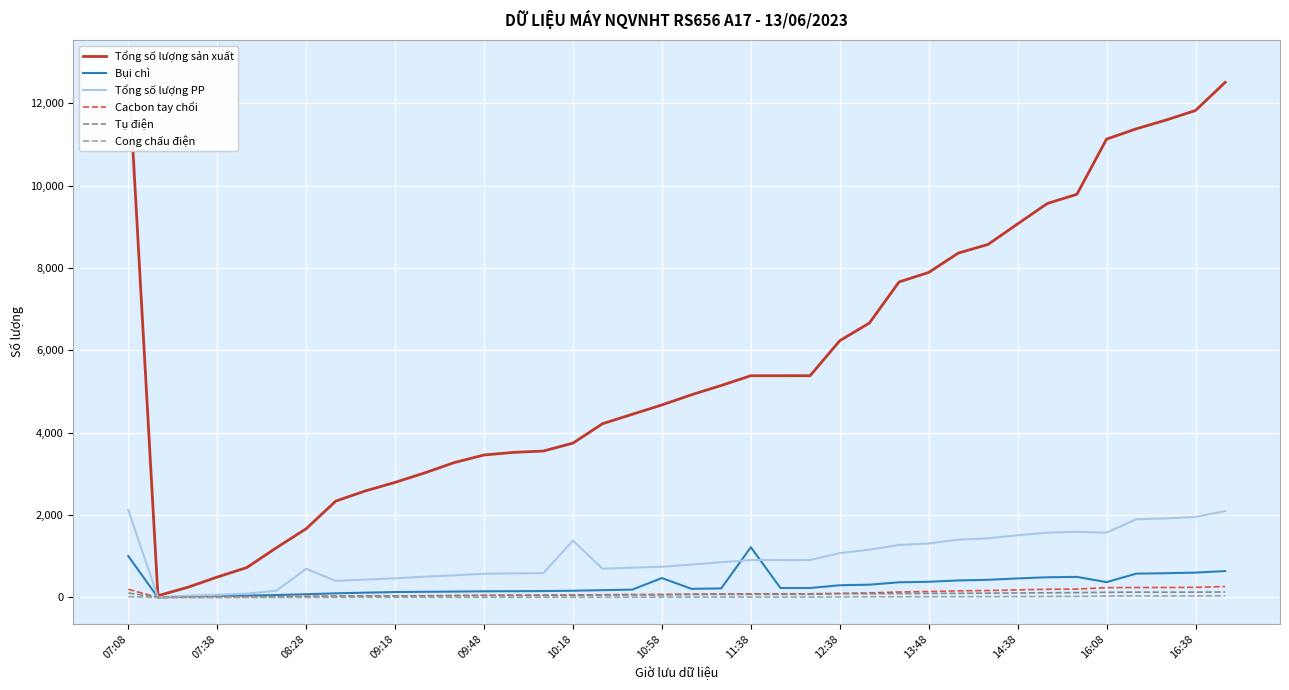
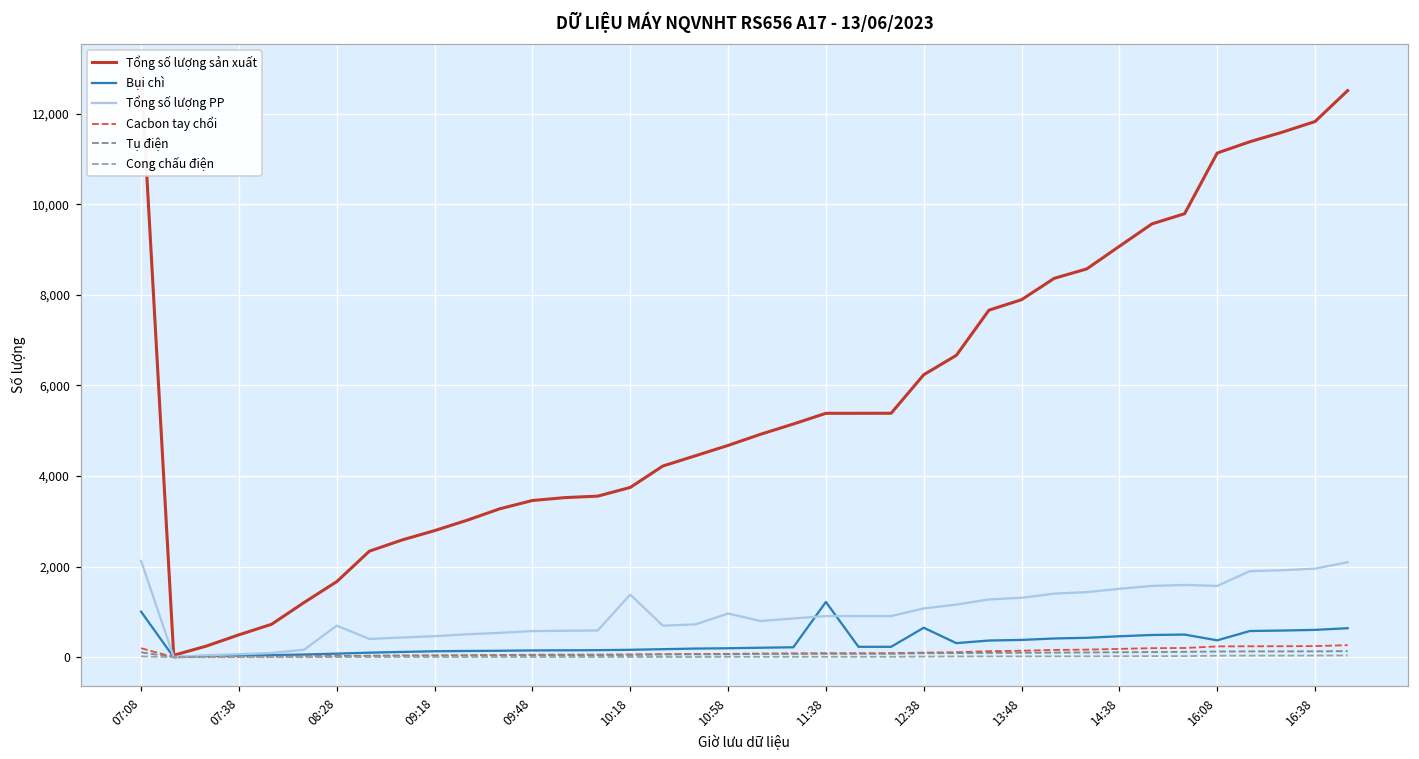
  {
    "Bụi chì": {
      "07:08": "1,000",
      "09:18": "100",
      "09:48": "100",
      "10:18": "200",
-     "10:58": "500",
+     "10:58": "200",
      "11:38": "1,200",
-     "12:38": "300",
+     "12:38": "700",
      "13:48": "400",
      "14:38": "500",
      "16:08": "400",
      "16:38": "600"
    },
    "Tổng số lượng PP": {
      "07:08": "2,100",
      "08:28": "700",
      "09:18": "500",
      "09:48": "600",
      "10:18": "1,400",
-     "10:58": "700",
+     "10:58": "1,000",
      "11:38": "900",
      "12:38": "1,100",
      "13:48": "1,300",
      "14:38": "1,500",
      "16:08": "1,600",
      "16:38": "2,000"
    }
  }
